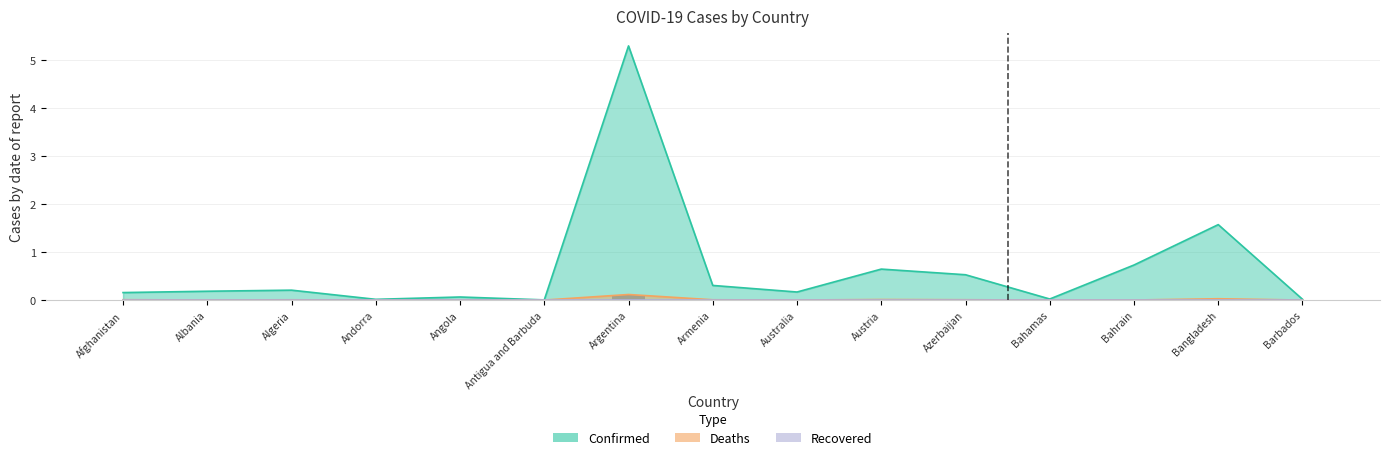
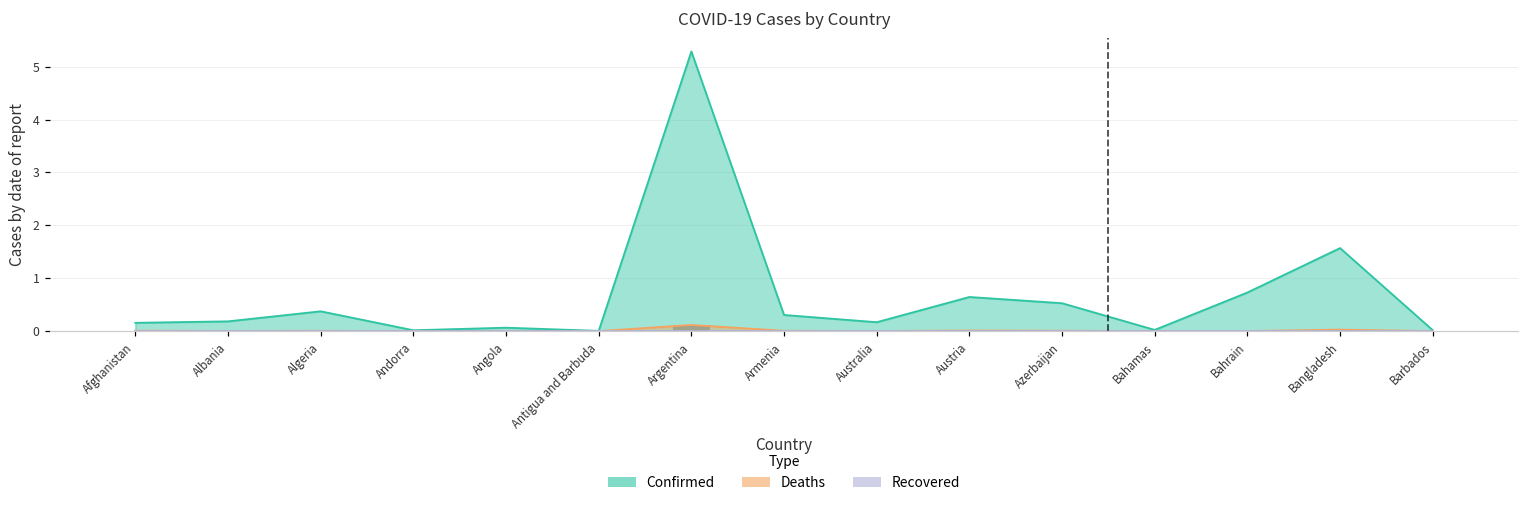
  {
    "Confirmed": {
      "Afghanistan": 0.2,
      "Albania": 0.2,
-     "Algeria": 0.2,
+     "Algeria": 0.4,
      "Angola": 0.1,
      "Argentina": 5.3,
      "Armenia": 0.3,
      "Australia": 0.2,
      "Austria": 0.6,
      "Azerbaijan": 0.5,
      "Bahrain": 0.7,
      "Bangladesh": 1.6
    },
    "Deaths": {
      "Argentina": 0.1
    },
    "Recovered": {
      "Argentina": 0.0
    }
  }
